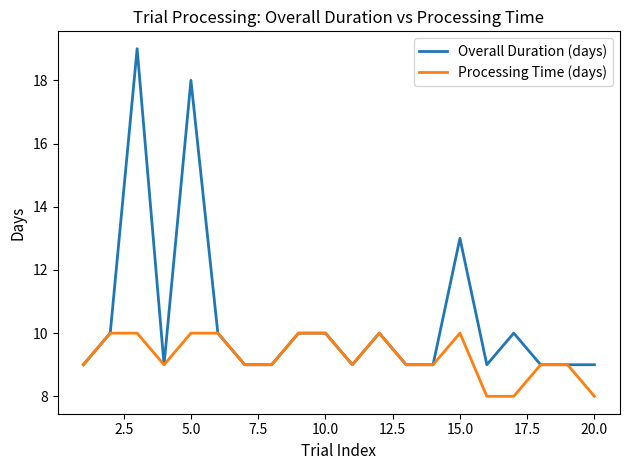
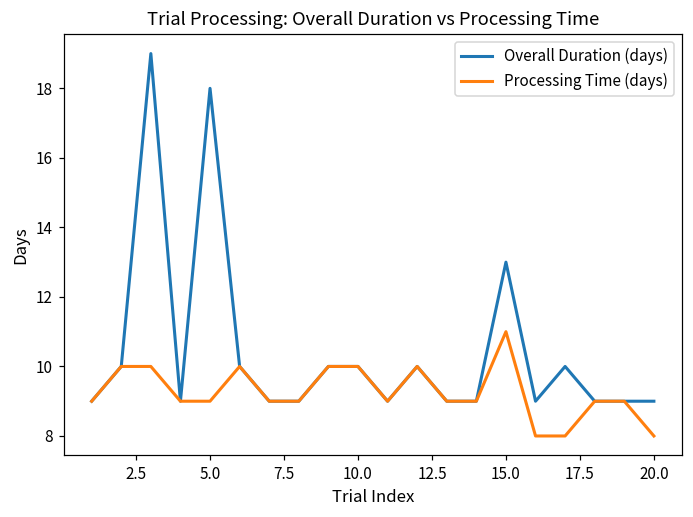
  {
    "Overall Duration (days)": {
      "5.0": 18,
      "15.0": 13,
      "20.0": 9
    },
    "Processing Time (days)": {
-     "5.0": 10,
-     "15.0": 10,
+     "5.0": 9,
+     "15.0": 11,
      "20.0": 8
    }
  }
